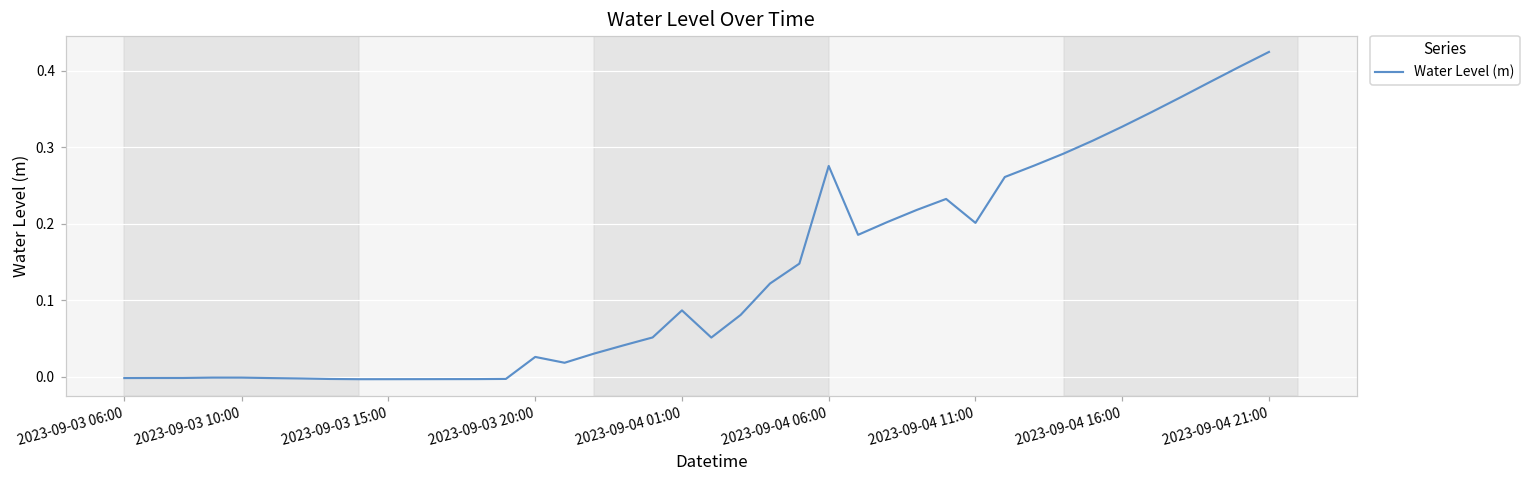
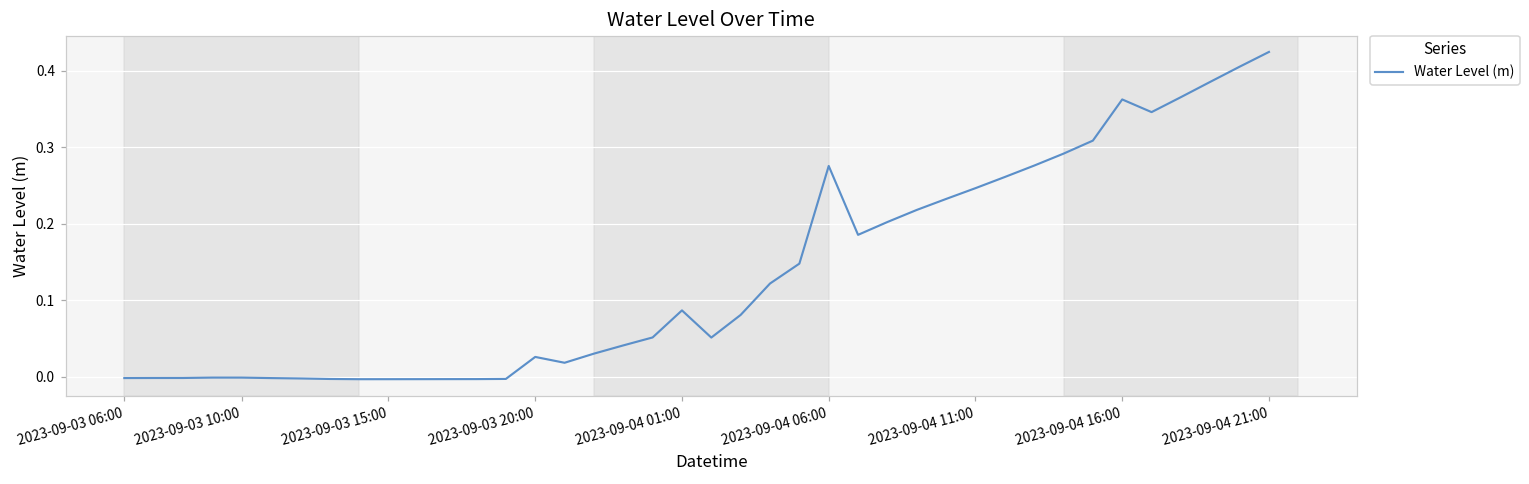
  {
    "2023-09-03 06:00": 0.00,
    "2023-09-03 10:00": 0.00,
    "2023-09-03 15:00": 0.00,
    "2023-09-03 20:00": 0.03,
    "2023-09-04 01:00": 0.09,
    "2023-09-04 06:00": 0.28,
-   "2023-09-04 11:00": 0.20,
-   "2023-09-04 16:00": 0.33,
+   "2023-09-04 11:00": 0.25,
+   "2023-09-04 16:00": 0.36,
    "2023-09-04 21:00": 0.42
  }
